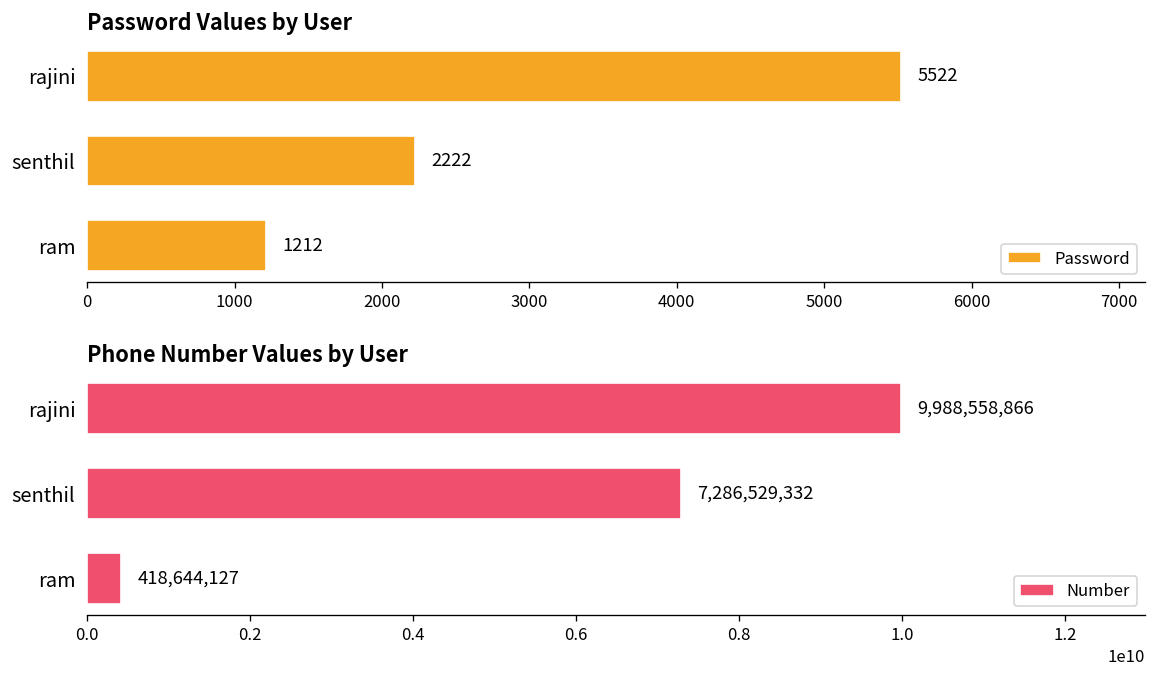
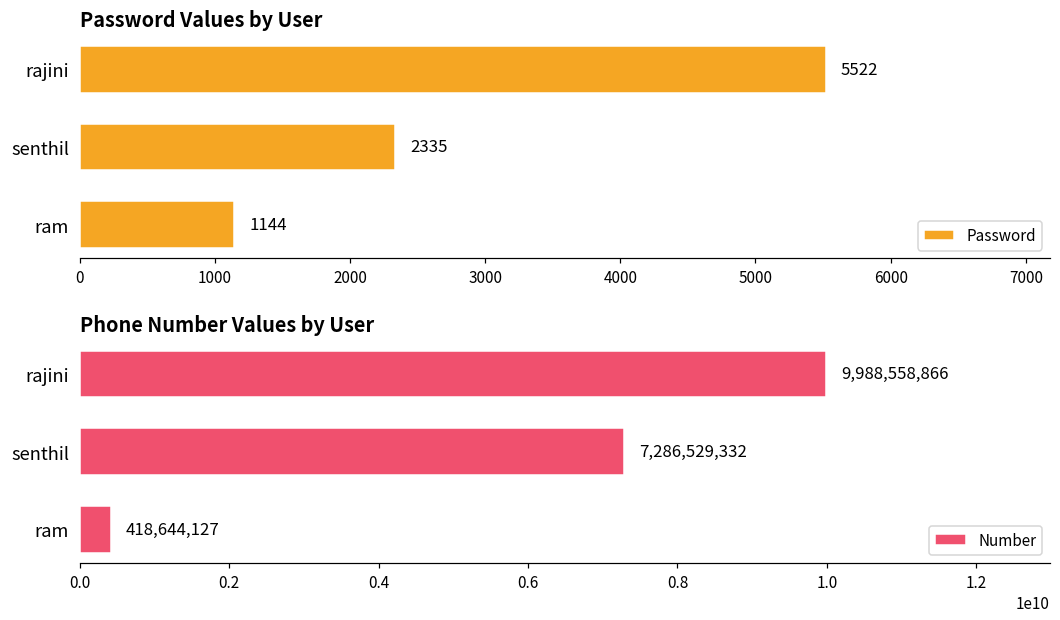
  {
    "Password Values by User": {
      "rajini": "5522",
-     "senthil": "2222",
-     "ram": "1212"
+     "senthil": "2335",
+     "ram": "1144"
    },
    "Phone Number Values by User": {
      "rajini": "9,988,558,866",
      "senthil": "7,286,529,332",
      "ram": "418,644,127"
    }
  }
